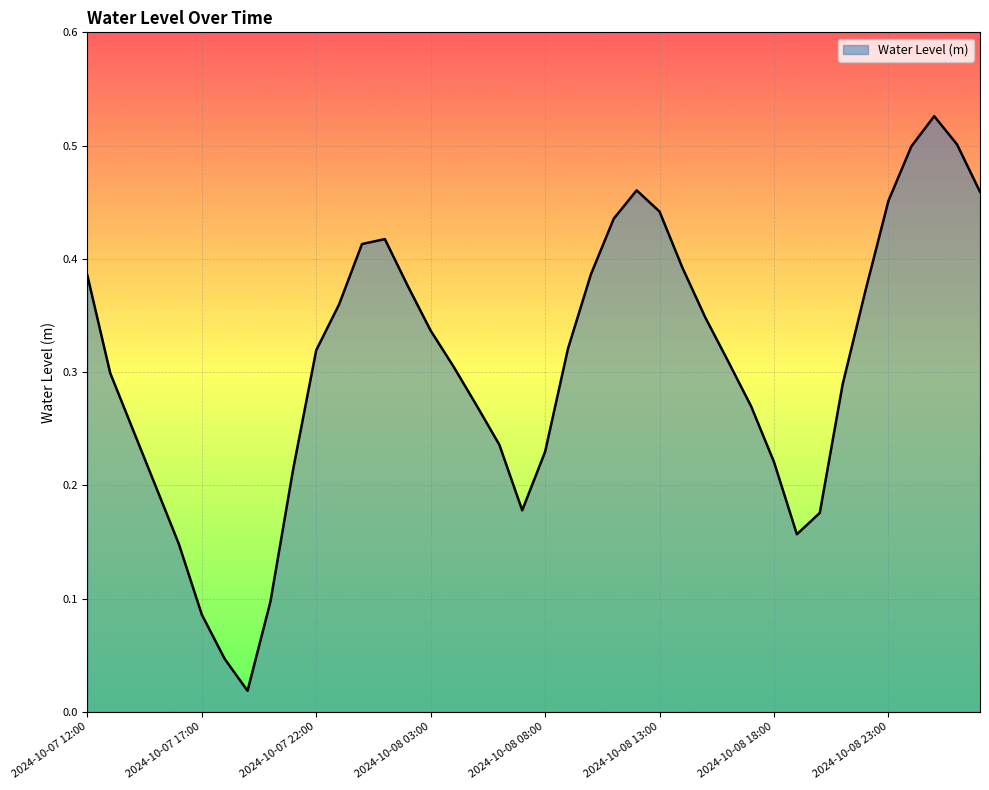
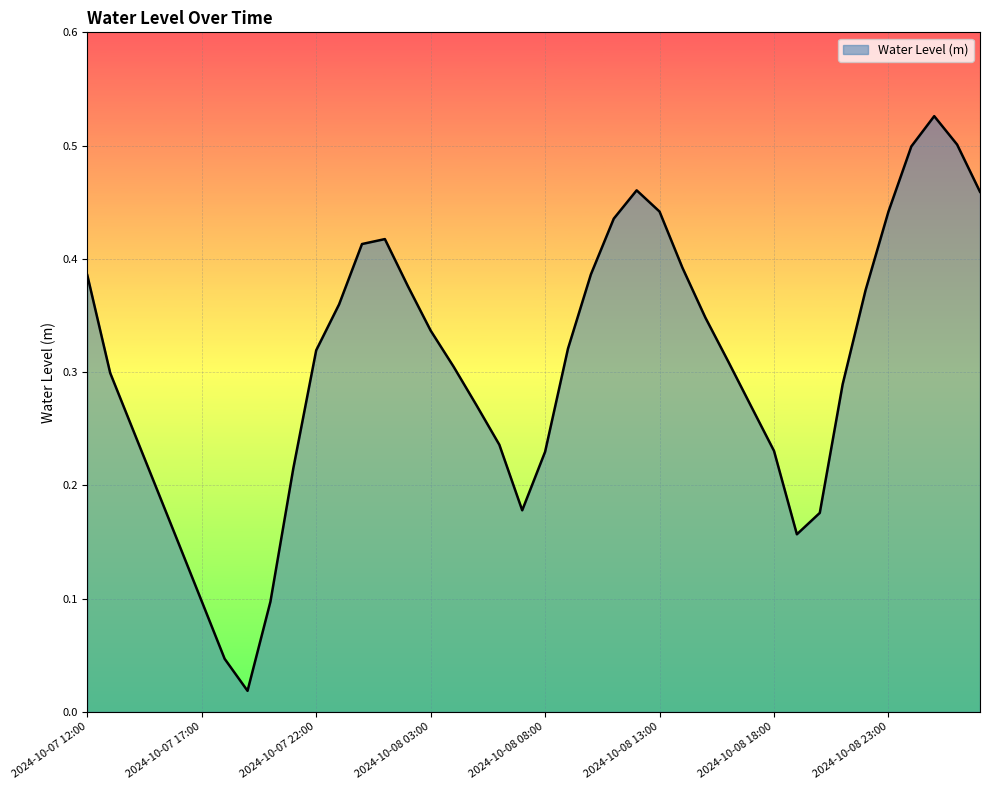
  {
    "2024-10-07 12:00": 0.386,
-   "2024-10-07 17:00": 0.086,
+   "2024-10-07 17:00": 0.098,
    "2024-10-07 22:00": 0.319,
    "2024-10-08 03:00": 0.337,
    "2024-10-08 08:00": 0.230,
    "2024-10-08 13:00": 0.442,
-   "2024-10-08 18:00": 0.221,
-   "2024-10-08 23:00": 0.451
+   "2024-10-08 18:00": 0.230,
+   "2024-10-08 23:00": 0.442
  }
